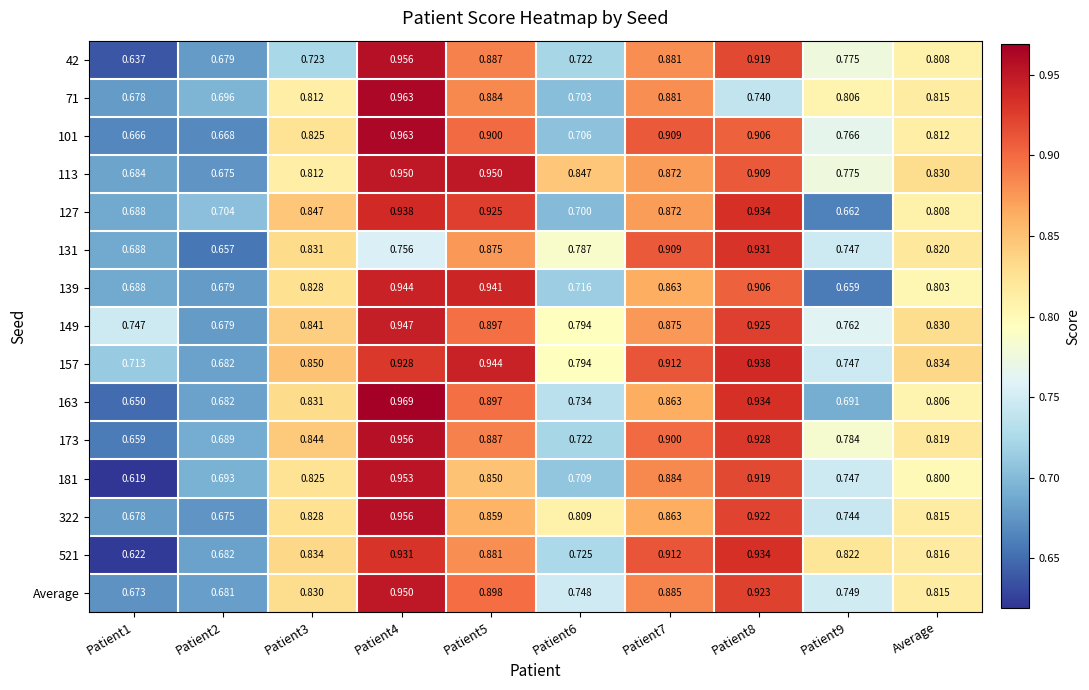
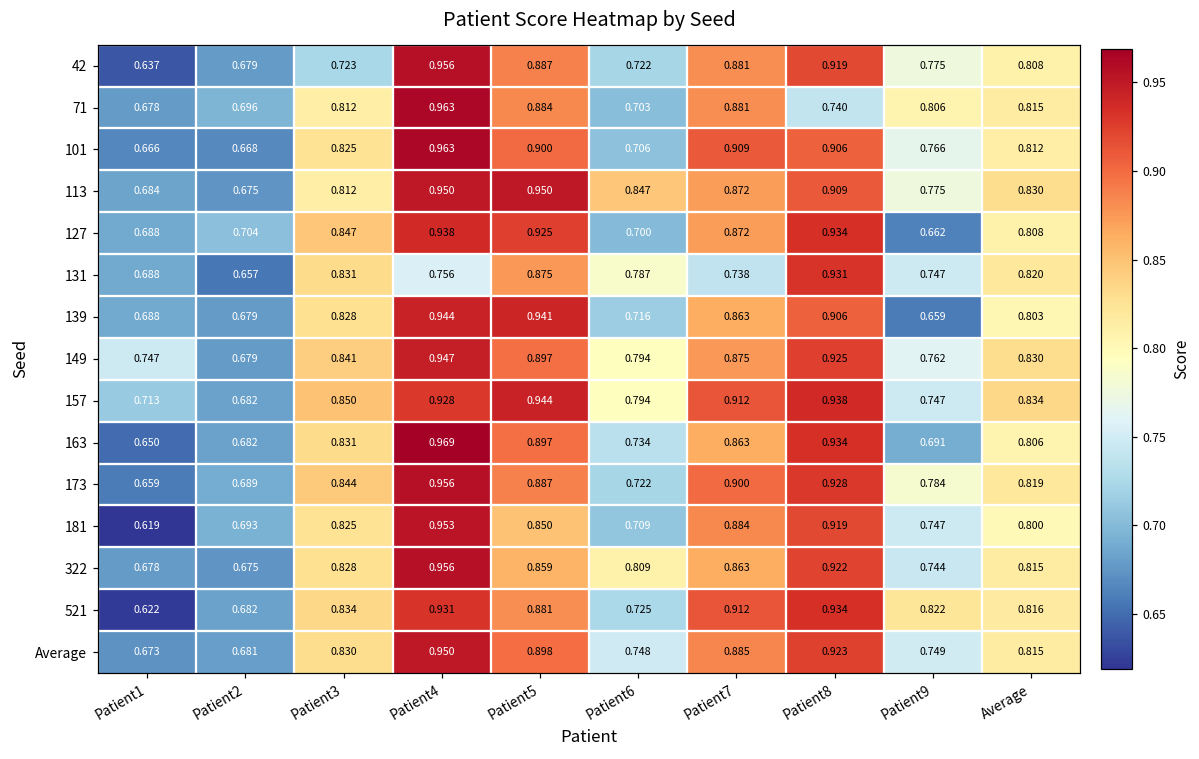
  {
    "42": {
      "Patient1": 0.637,
      "Patient2": 0.679,
      "Patient3": 0.723,
      "Patient4": 0.956,
      "Patient5": 0.887,
      "Patient6": 0.722,
      "Patient7": 0.881,
      "Patient8": 0.919,
      "Patient9": 0.775,
      "Average": 0.808
    },
    "71": {
      "Patient1": 0.678,
      "Patient2": 0.696,
      "Patient3": 0.812,
      "Patient4": 0.963,
      "Patient5": 0.884,
      "Patient6": 0.703,
      "Patient7": 0.881,
      "Patient8": 0.740,
      "Patient9": 0.806,
      "Average": 0.815
    },
    "101": {
      "Patient1": 0.666,
      "Patient2": 0.668,
      "Patient3": 0.825,
      "Patient4": 0.963,
      "Patient5": 0.900,
      "Patient6": 0.706,
      "Patient7": 0.909,
      "Patient8": 0.906,
      "Patient9": 0.766,
      "Average": 0.812
    },
    "113": {
      "Patient1": 0.684,
      "Patient2": 0.675,
      "Patient3": 0.812,
      "Patient4": 0.950,
      "Patient5": 0.950,
      "Patient6": 0.847,
      "Patient7": 0.872,
      "Patient8": 0.909,
      "Patient9": 0.775,
      "Average": 0.830
    },
    "127": {
      "Patient1": 0.688,
      "Patient2": 0.704,
      "Patient3": 0.847,
      "Patient4": 0.938,
      "Patient5": 0.925,
      "Patient6": 0.700,
      "Patient7": 0.872,
      "Patient8": 0.934,
      "Patient9": 0.662,
      "Average": 0.808
    },
    "131": {
      "Patient1": 0.688,
      "Patient2": 0.657,
      "Patient3": 0.831,
      "Patient4": 0.756,
      "Patient5": 0.875,
      "Patient6": 0.787,
-     "Patient7": 0.909,
+     "Patient7": 0.738,
      "Patient8": 0.931,
      "Patient9": 0.747,
      "Average": 0.820
    },
    "139": {
      "Patient1": 0.688,
      "Patient2": 0.679,
      "Patient3": 0.828,
      "Patient4": 0.944,
      "Patient5": 0.941,
      "Patient6": 0.716,
      "Patient7": 0.863,
      "Patient8": 0.906,
      "Patient9": 0.659,
      "Average": 0.803
    },
    "149": {
      "Patient1": 0.747,
      "Patient2": 0.679,
      "Patient3": 0.841,
      "Patient4": 0.947,
      "Patient5": 0.897,
      "Patient6": 0.794,
      "Patient7": 0.875,
      "Patient8": 0.925,
      "Patient9": 0.762,
      "Average": 0.830
    },
    "157": {
      "Patient1": 0.713,
      "Patient2": 0.682,
      "Patient3": 0.850,
      "Patient4": 0.928,
      "Patient5": 0.944,
      "Patient6": 0.794,
      "Patient7": 0.912,
      "Patient8": 0.938,
      "Patient9": 0.747,
      "Average": 0.834
    },
    "163": {
      "Patient1": 0.650,
      "Patient2": 0.682,
      "Patient3": 0.831,
      "Patient4": 0.969,
      "Patient5": 0.897,
      "Patient6": 0.734,
      "Patient7": 0.863,
      "Patient8": 0.934,
      "Patient9": 0.691,
      "Average": 0.806
    },
    "173": {
      "Patient1": 0.659,
      "Patient2": 0.689,
      "Patient3": 0.844,
      "Patient4": 0.956,
      "Patient5": 0.887,
      "Patient6": 0.722,
      "Patient7": 0.900,
      "Patient8": 0.928,
      "Patient9": 0.784,
      "Average": 0.819
    },
    "181": {
      "Patient1": 0.619,
      "Patient2": 0.693,
      "Patient3": 0.825,
      "Patient4": 0.953,
      "Patient5": 0.850,
      "Patient6": 0.709,
      "Patient7": 0.884,
      "Patient8": 0.919,
      "Patient9": 0.747,
      "Average": 0.800
    },
    "322": {
      "Patient1": 0.678,
      "Patient2": 0.675,
      "Patient3": 0.828,
      "Patient4": 0.956,
      "Patient5": 0.859,
      "Patient6": 0.809,
      "Patient7": 0.863,
      "Patient8": 0.922,
      "Patient9": 0.744,
      "Average": 0.815
    },
    "521": {
      "Patient1": 0.622,
      "Patient2": 0.682,
      "Patient3": 0.834,
      "Patient4": 0.931,
      "Patient5": 0.881,
      "Patient6": 0.725,
      "Patient7": 0.912,
      "Patient8": 0.934,
      "Patient9": 0.822,
      "Average": 0.816
    },
    "Average": {
      "Patient1": 0.673,
      "Patient2": 0.681,
      "Patient3": 0.830,
      "Patient4": 0.950,
      "Patient5": 0.898,
      "Patient6": 0.748,
      "Patient7": 0.885,
      "Patient8": 0.923,
      "Patient9": 0.749,
      "Average": 0.815
    }
  }
